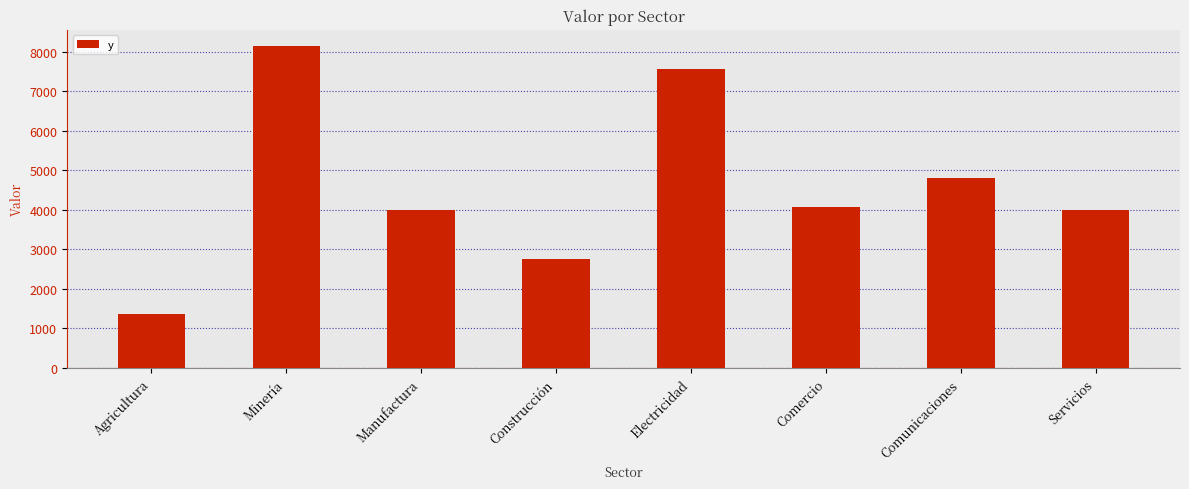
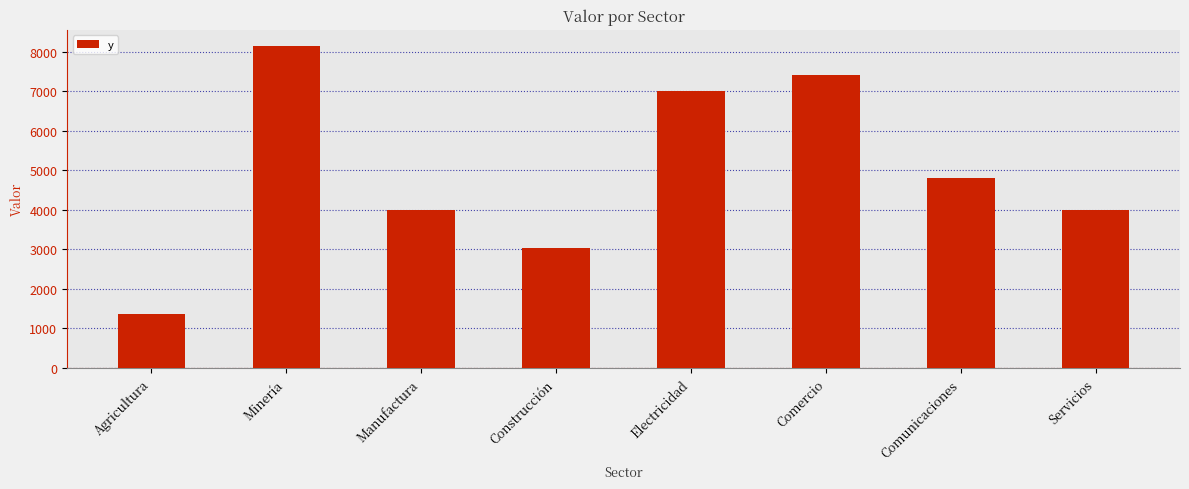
  {
    "Agricultura": 1400,
    "Minería": 8200,
    "Manufactura": 4000,
-   "Construcción": 2800,
-   "Electricidad": 7600,
-   "Comercio": 4100,
+   "Construcción": 3000,
+   "Electricidad": 7000,
+   "Comercio": 7400,
    "Comunicaciones": 4800,
    "Servicios": 4000
  }
